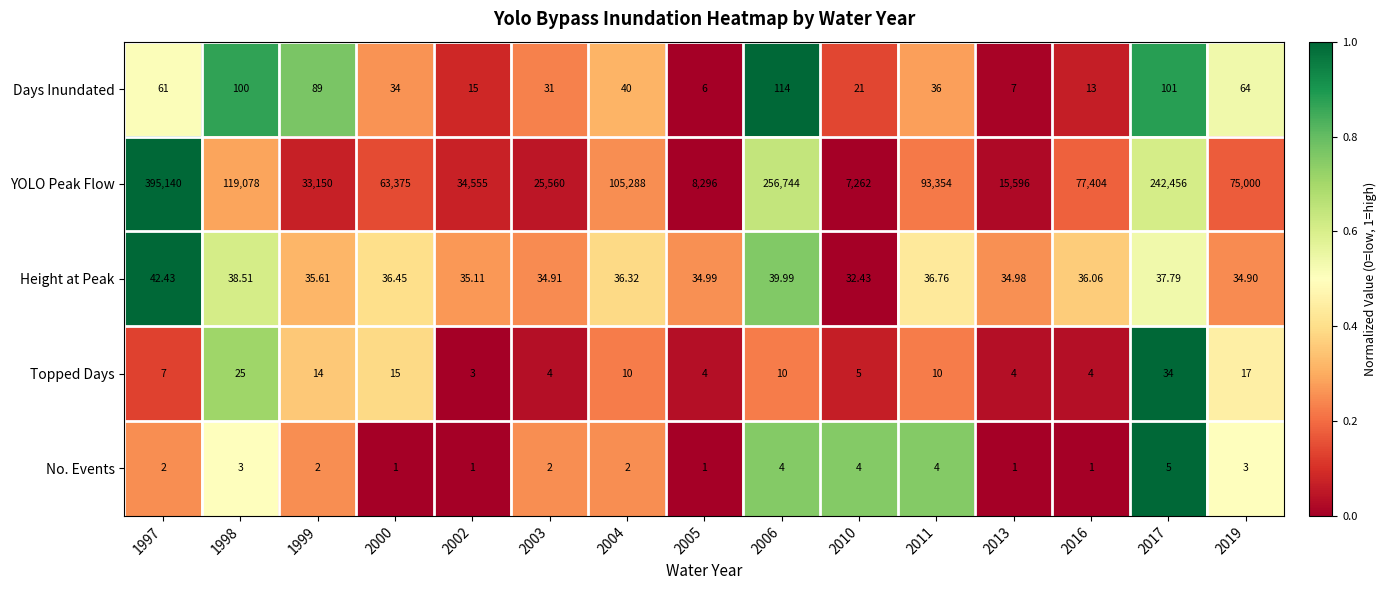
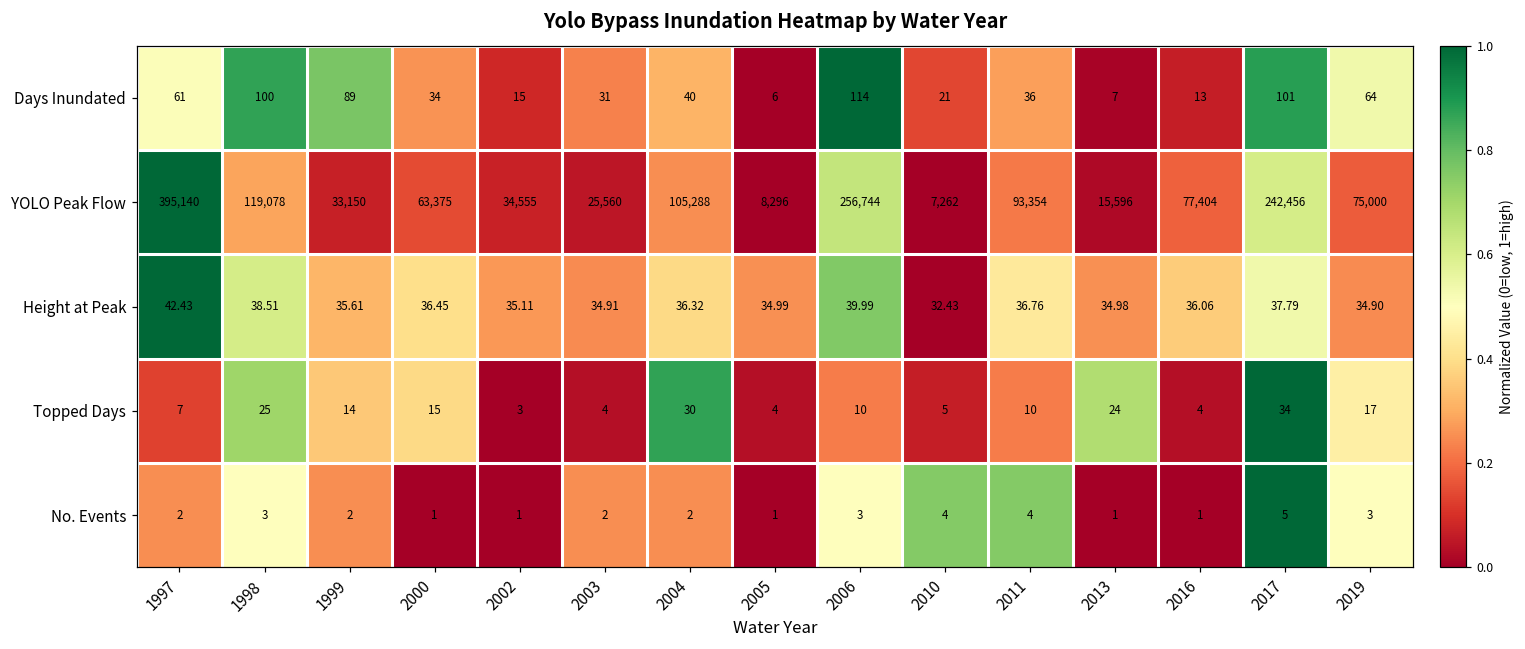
  {
    "Days Inundated": {
      "1997": "61",
      "1998": "100",
      "1999": "89",
      "2000": "34",
      "2002": "15",
      "2003": "31",
      "2004": "40",
      "2005": "6",
      "2006": "114",
      "2010": "21",
      "2011": "36",
      "2013": "7",
      "2016": "13",
      "2017": "101",
      "2019": "64"
    },
    "YOLO Peak Flow": {
      "1997": "395,140",
      "1998": "119,078",
      "1999": "33,150",
      "2000": "63,375",
      "2002": "34,555",
      "2003": "25,560",
      "2004": "105,288",
      "2005": "8,296",
      "2006": "256,744",
      "2010": "7,262",
      "2011": "93,354",
      "2013": "15,596",
      "2016": "77,404",
      "2017": "242,456",
      "2019": "75,000"
    },
    "Height at Peak": {
      "1997": "42.43",
      "1998": "38.51",
      "1999": "35.61",
      "2000": "36.45",
      "2002": "35.11",
      "2003": "34.91",
      "2004": "36.32",
      "2005": "34.99",
      "2006": "39.99",
      "2010": "32.43",
      "2011": "36.76",
      "2013": "34.98",
      "2016": "36.06",
      "2017": "37.79",
      "2019": "34.90"
    },
    "Topped Days": {
      "1997": "7",
      "1998": "25",
      "1999": "14",
      "2000": "15",
      "2002": "3",
      "2003": "4",
-     "2004": "10",
+     "2004": "30",
      "2005": "4",
      "2006": "10",
      "2010": "5",
      "2011": "10",
-     "2013": "4",
+     "2013": "24",
      "2016": "4",
      "2017": "34",
      "2019": "17"
    },
    "No. Events": {
      "1997": "2",
      "1998": "3",
      "1999": "2",
      "2000": "1",
      "2002": "1",
      "2003": "2",
      "2004": "2",
      "2005": "1",
-     "2006": "4",
+     "2006": "3",
      "2010": "4",
      "2011": "4",
      "2013": "1",
      "2016": "1",
      "2017": "5",
      "2019": "3"
    }
  }
